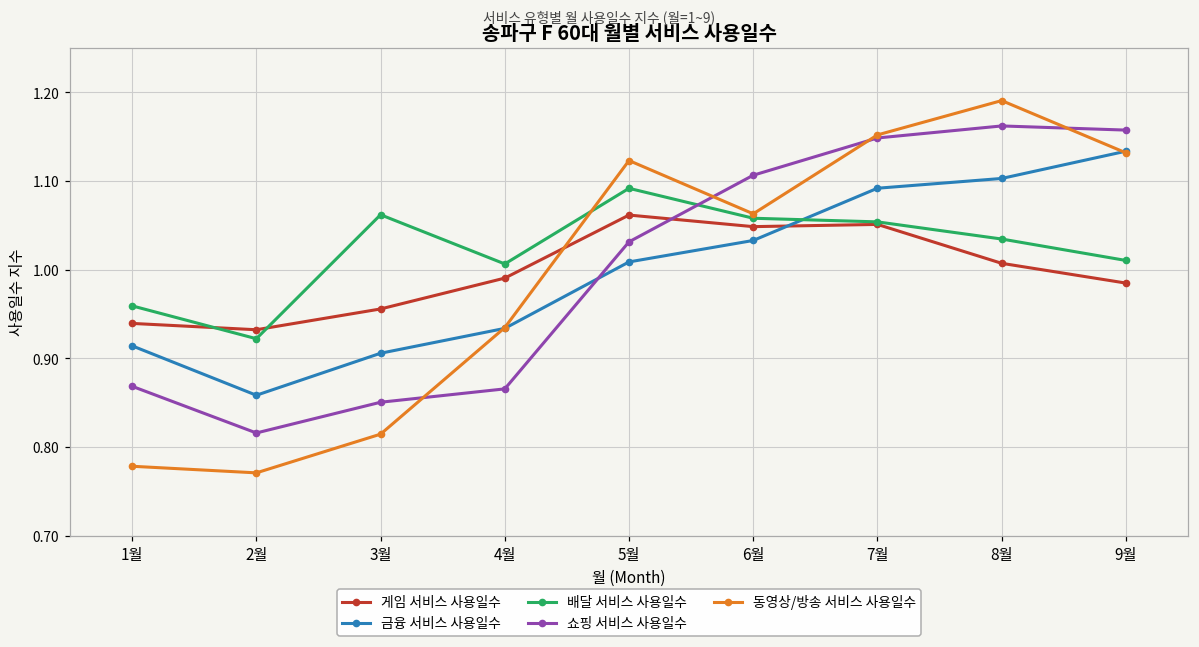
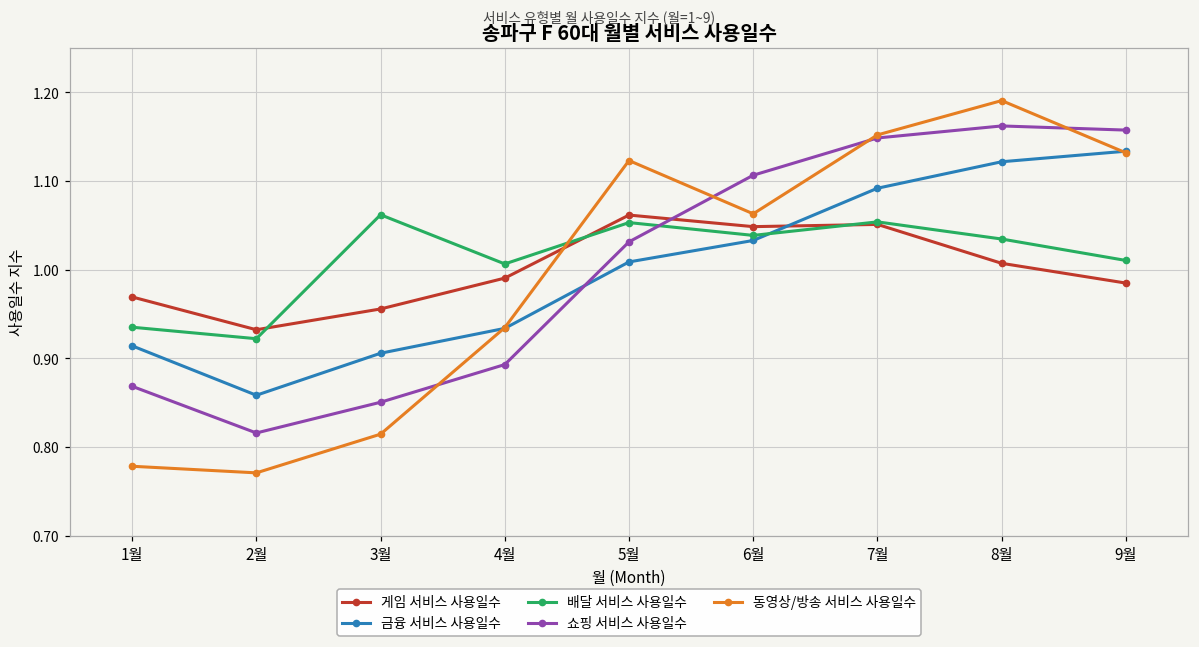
  {
    "게임 서비스 사용일수": {
-     "1월": 0.94,
+     "1월": 0.97,
      "2월": 0.93,
      "3월": 0.96,
      "4월": 0.99,
      "5월": 1.06,
      "6월": 1.05,
      "8월": 1.01,
      "9월": 0.98
    },
    "금융 서비스 사용일수": {
      "1월": 0.91,
      "2월": 0.86,
      "3월": 0.91,
      "5월": 1.01,
      "6월": 1.03,
      "7월": 1.09,
-     "8월": 1.10
+     "8월": 1.12
    },
    "배달 서비스 사용일수": {
-     "1월": 0.96,
+     "1월": 0.94,
      "2월": 0.92,
      "3월": 1.06,
      "4월": 1.01,
-     "5월": 1.09,
-     "6월": 1.06,
+     "5월": 1.05,
+     "6월": 1.04,
      "8월": 1.03,
      "9월": 1.01
    },
    "쇼핑 서비스 사용일수": {
      "1월": 0.87,
      "2월": 0.82,
      "3월": 0.85,
-     "4월": 0.87,
+     "4월": 0.89,
      "5월": 1.03,
      "6월": 1.11,
      "7월": 1.15,
      "8월": 1.16,
      "9월": 1.16
    },
    "동영상/방송 서비스 사용일수": {
      "1월": 0.78,
      "2월": 0.77,
      "3월": 0.81,
      "5월": 1.12,
      "6월": 1.06,
      "7월": 1.15,
      "8월": 1.19
    }
  }
